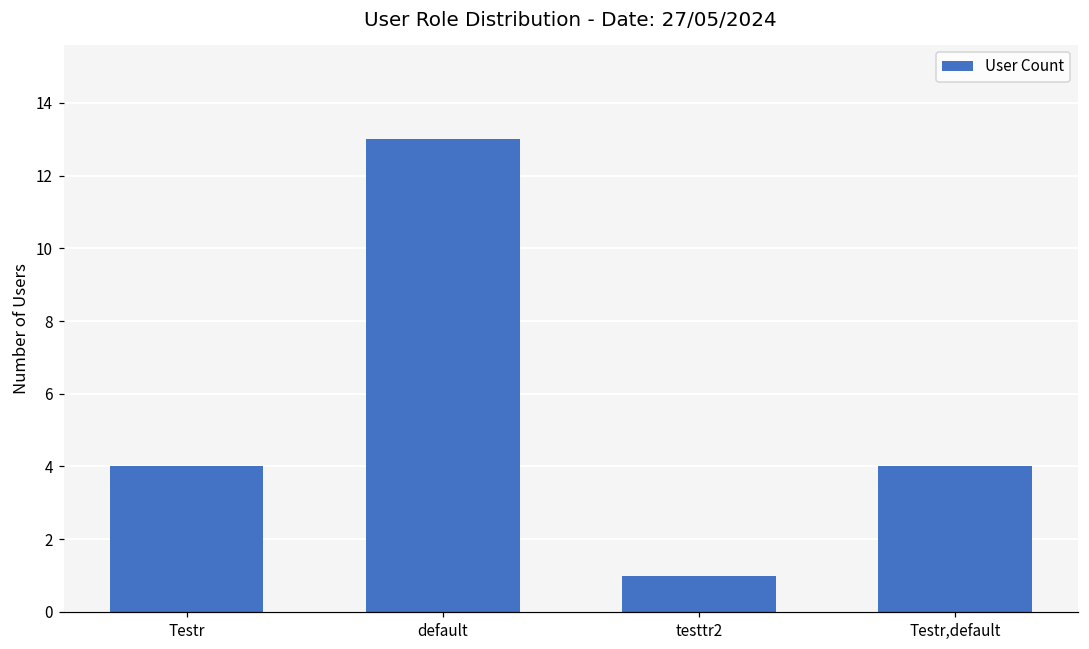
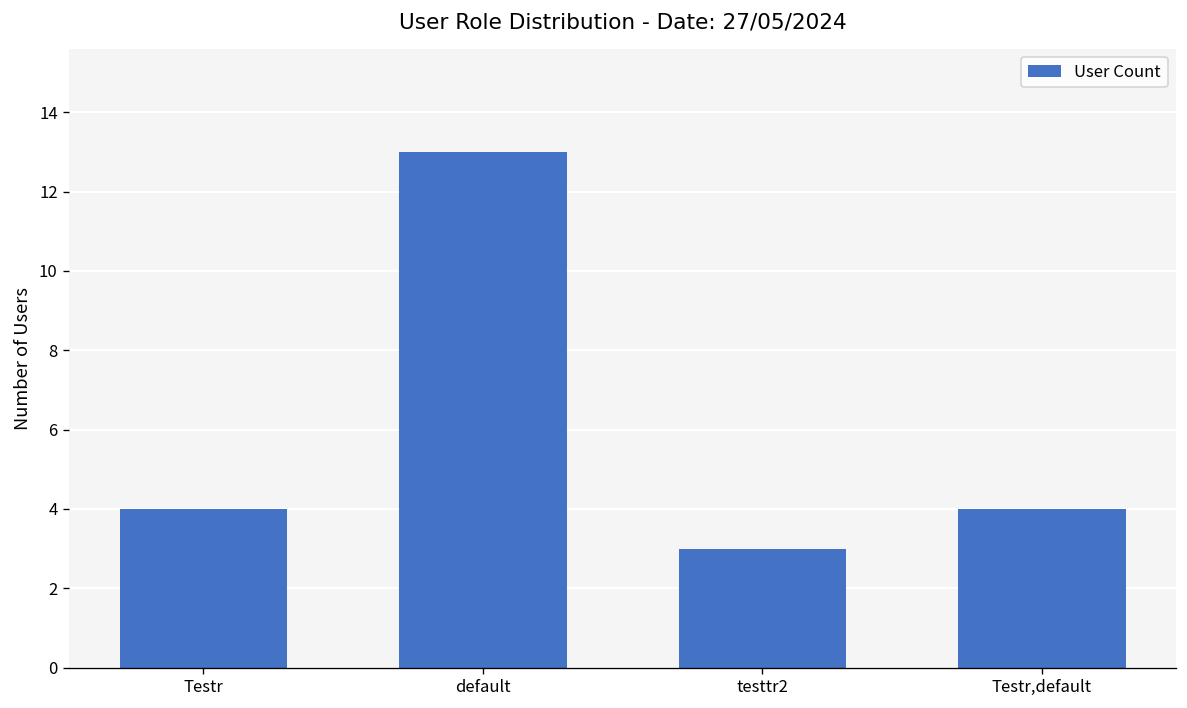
  {
    "Testr": 4,
    "default": 13,
-   "testtr2": 1,
+   "testtr2": 3,
    "Testr,default": 4
  }
